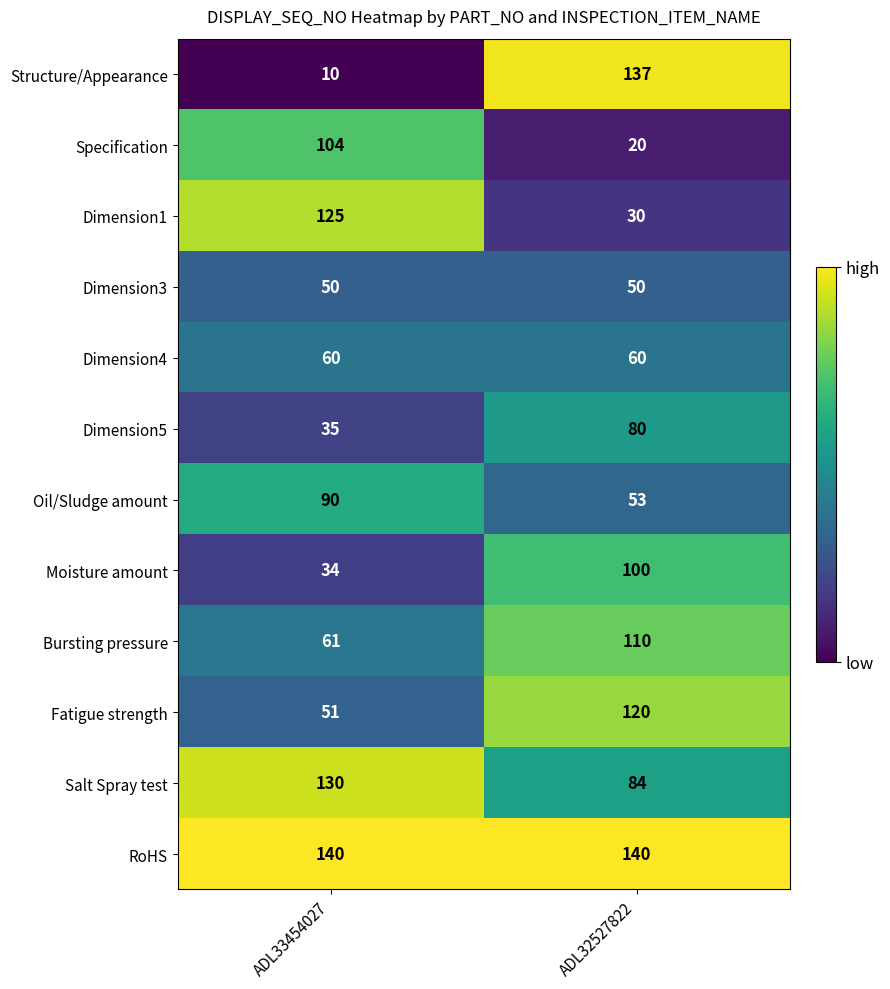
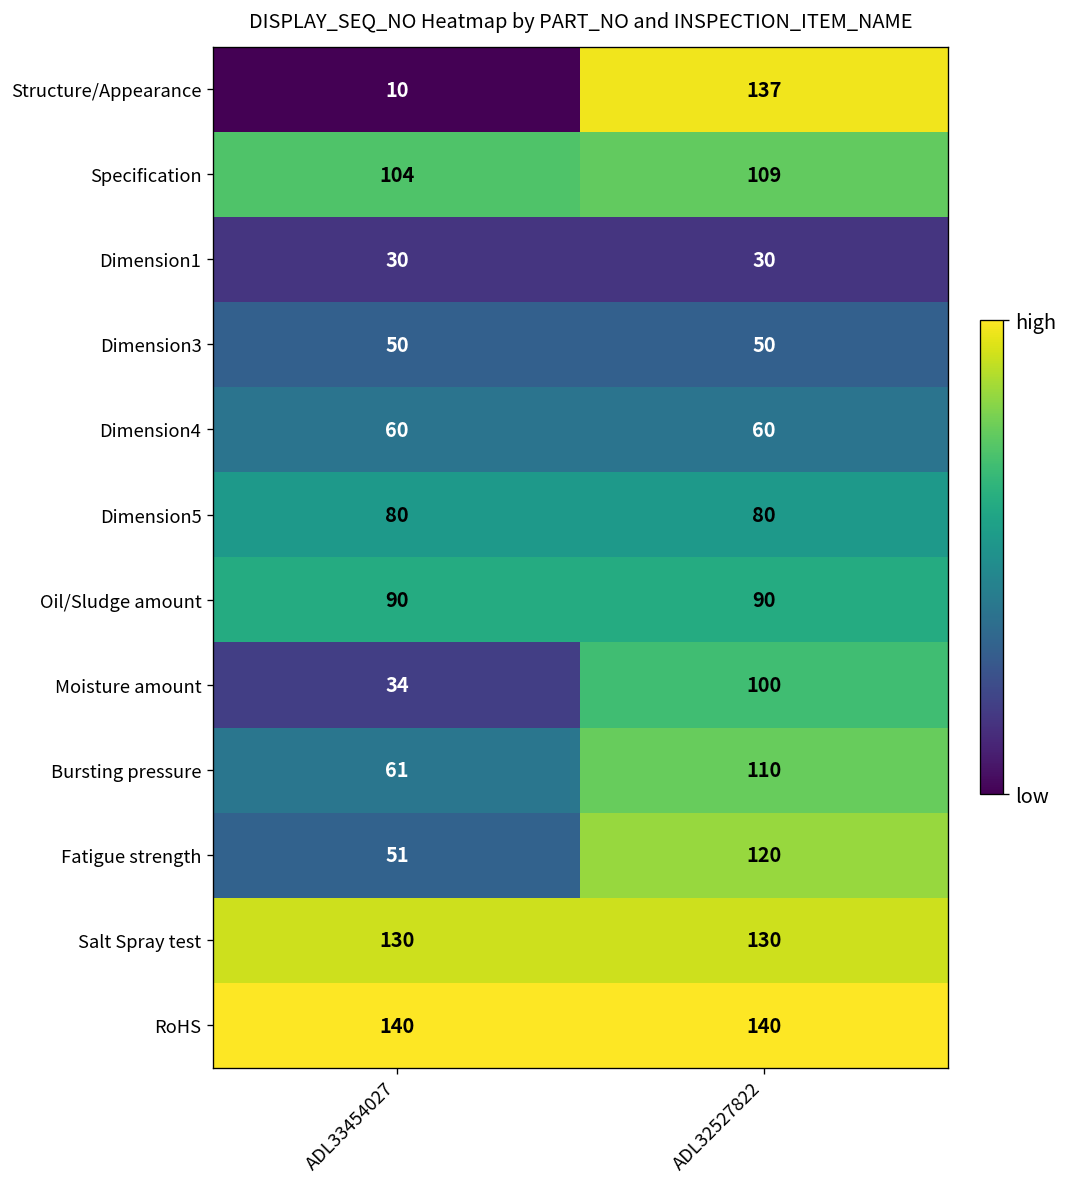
  {
    "Structure/Appearance": {
      "ADL33454027": 10,
      "ADL32527822": 137
    },
    "Specification": {
      "ADL33454027": 104,
-     "ADL32527822": 20
+     "ADL32527822": 109
    },
    "Dimension1": {
-     "ADL33454027": 125,
+     "ADL33454027": 30,
      "ADL32527822": 30
    },
    "Dimension3": {
      "ADL33454027": 50,
      "ADL32527822": 50
    },
    "Dimension4": {
      "ADL33454027": 60,
      "ADL32527822": 60
    },
    "Dimension5": {
-     "ADL33454027": 35,
+     "ADL33454027": 80,
      "ADL32527822": 80
    },
    "Oil/Sludge amount": {
      "ADL33454027": 90,
-     "ADL32527822": 53
+     "ADL32527822": 90
    },
    "Moisture amount": {
      "ADL33454027": 34,
      "ADL32527822": 100
    },
    "Bursting pressure": {
      "ADL33454027": 61,
      "ADL32527822": 110
    },
    "Fatigue strength": {
      "ADL33454027": 51,
      "ADL32527822": 120
    },
    "Salt Spray test": {
      "ADL33454027": 130,
-     "ADL32527822": 84
+     "ADL32527822": 130
    },
    "RoHS": {
      "ADL33454027": 140,
      "ADL32527822": 140
    }
  }
